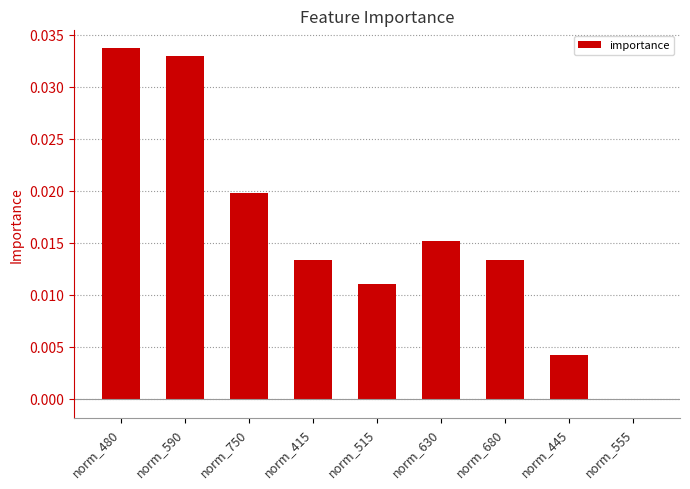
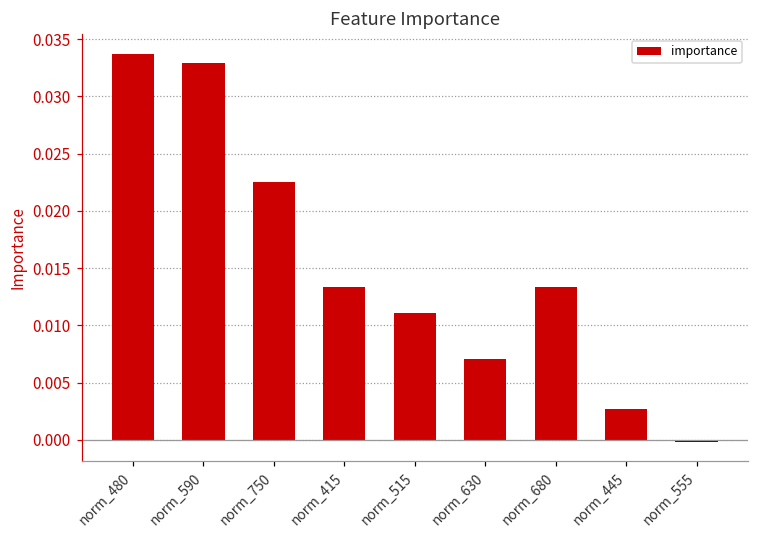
  {
    "norm_480": 0.0337,
    "norm_590": 0.0330,
-   "norm_750": 0.0198,
+   "norm_750": 0.0226,
    "norm_415": 0.0134,
    "norm_515": 0.0111,
-   "norm_630": 0.0152,
+   "norm_630": 0.0071,
    "norm_680": 0.0133,
-   "norm_445": 0.0042
+   "norm_445": 0.0027
  }
